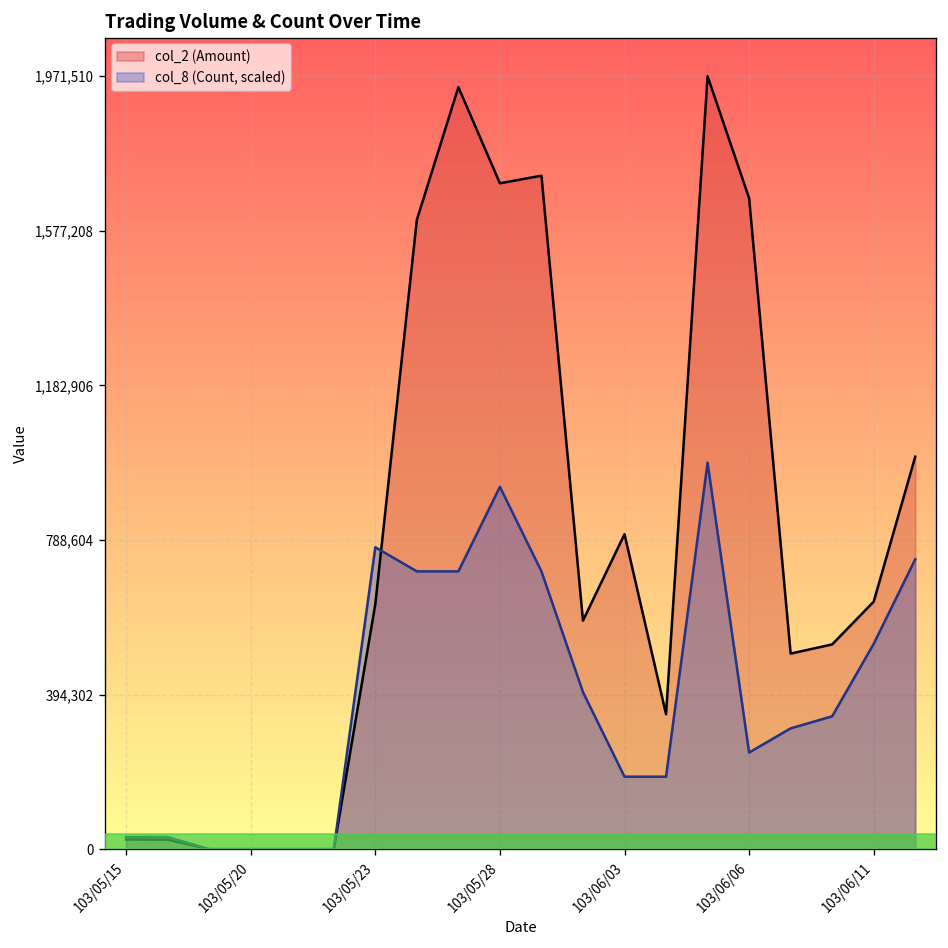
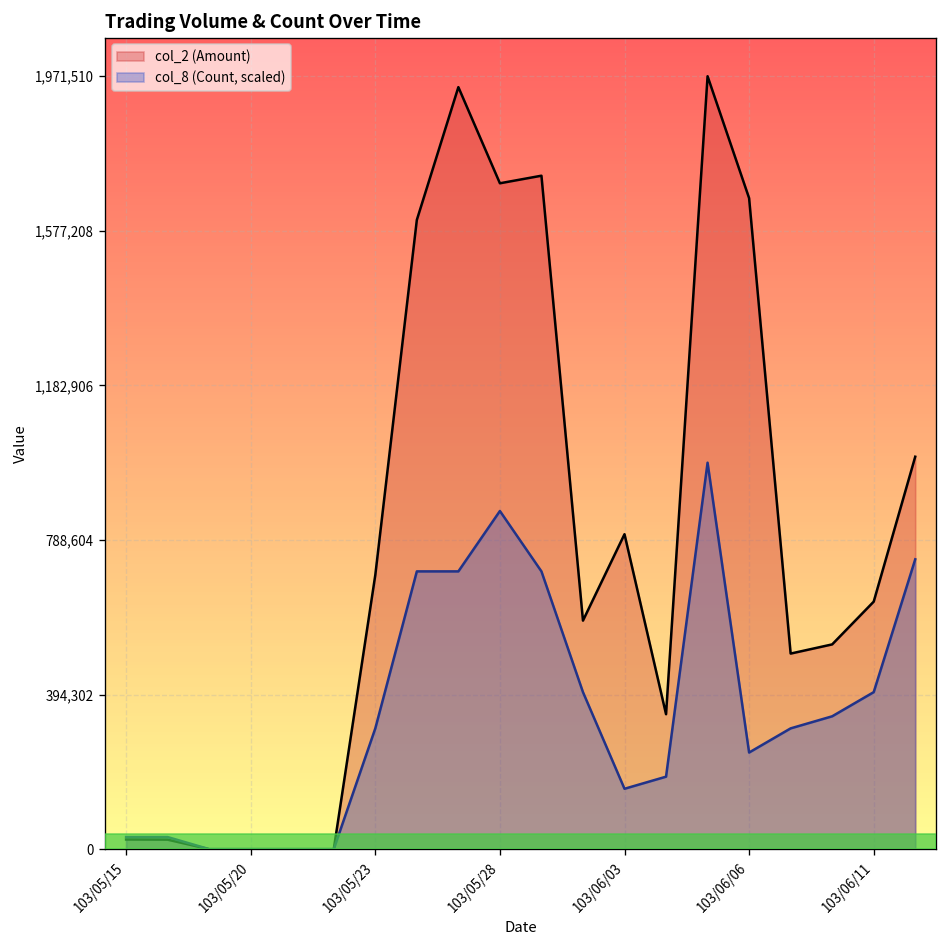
  {
    "col_2 (Amount)": {
-     "103/05/23": "620,000",
+     "103/05/23": "700,000",
      "103/05/28": "1,700,000",
      "103/06/03": "800,000",
      "103/06/06": "1,660,000",
      "103/06/11": "630,000"
    },
    "col_8 (Count, scaled)": {
-     "103/05/23": "770,000",
-     "103/05/28": "920,000",
-     "103/06/03": "180,000",
+     "103/05/23": "310,000",
+     "103/05/28": "860,000",
+     "103/06/03": "150,000",
      "103/06/06": "250,000",
-     "103/06/11": "520,000"
+     "103/06/11": "400,000"
    }
  }
